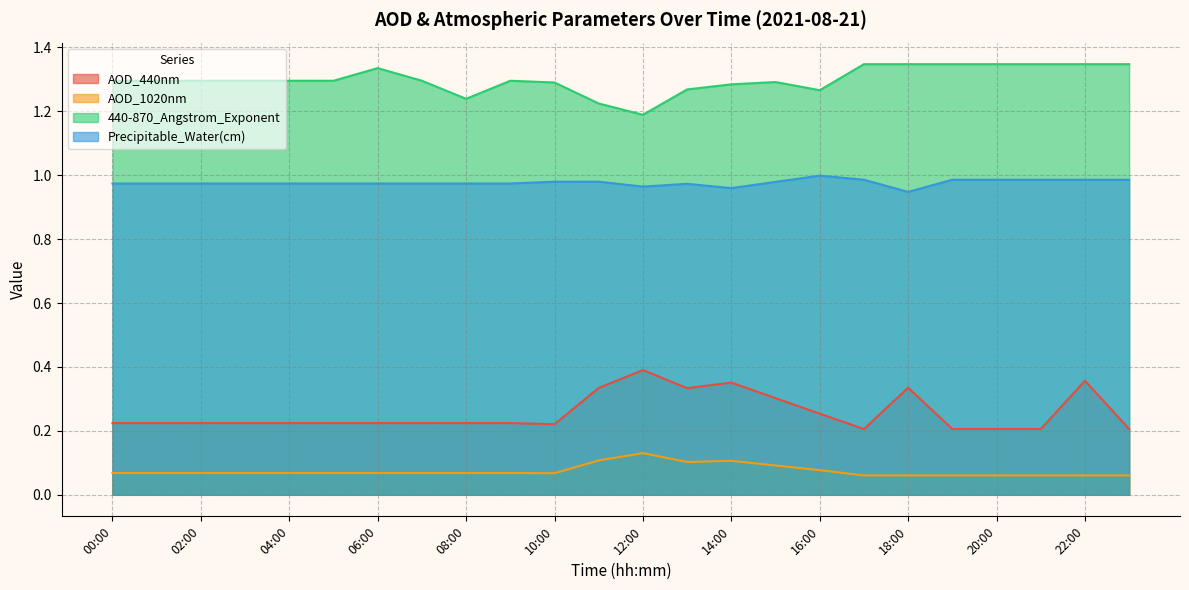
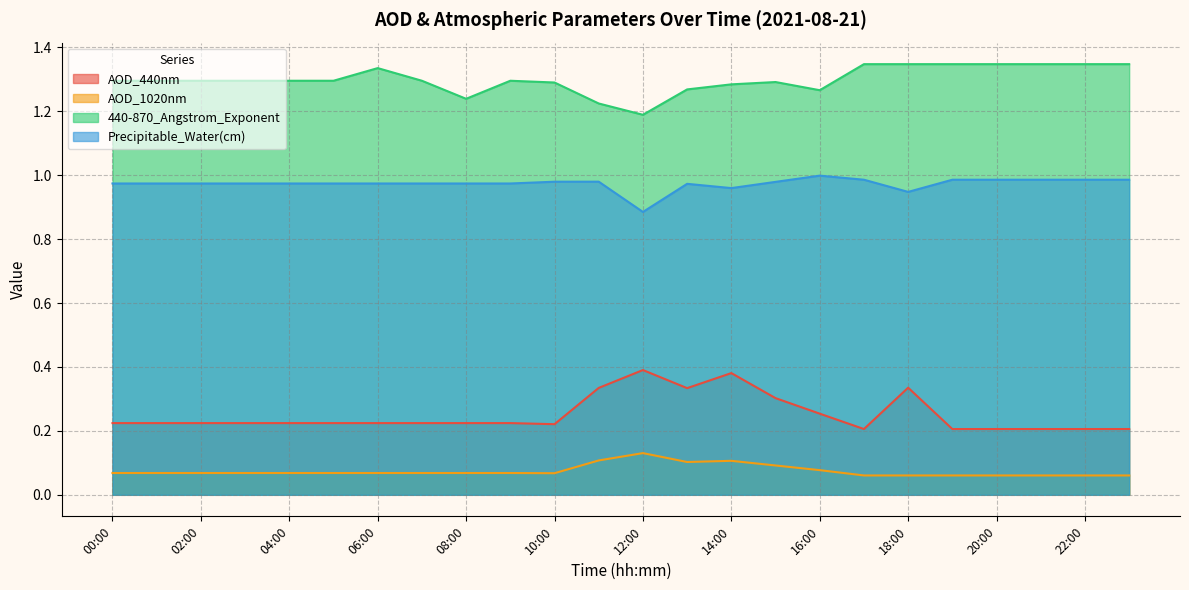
  {
    "AOD_440nm": {
      "00:00": 0.22,
      "02:00": 0.22,
      "04:00": 0.22,
      "06:00": 0.22,
      "08:00": 0.22,
      "10:00": 0.22,
      "12:00": 0.39,
-     "14:00": 0.35,
+     "14:00": 0.38,
      "16:00": 0.25,
      "18:00": 0.34,
      "20:00": 0.21,
-     "22:00": 0.36
+     "22:00": 0.21
    },
    "AOD_1020nm": {
      "00:00": 0.07,
      "02:00": 0.07,
      "04:00": 0.07,
      "06:00": 0.07,
      "08:00": 0.07,
      "10:00": 0.07,
      "12:00": 0.13,
      "14:00": 0.11,
      "16:00": 0.08,
      "18:00": 0.06,
      "20:00": 0.06,
      "22:00": 0.06
    },
    "440-870_Angstrom_Exponent": {
      "04:00": 1.30,
      "06:00": 1.33,
      "08:00": 1.24,
      "10:00": 1.29,
      "12:00": 1.19,
      "14:00": 1.28,
      "16:00": 1.27,
      "18:00": 1.35,
      "20:00": 1.35,
      "22:00": 1.35
    },
    "Precipitable_Water(cm)": {
      "00:00": 0.97,
      "02:00": 0.97,
      "04:00": 0.97,
      "06:00": 0.97,
      "08:00": 0.97,
      "10:00": 0.98,
-     "12:00": 0.96,
+     "12:00": 0.88,
      "14:00": 0.96,
      "16:00": 1.00,
      "18:00": 0.95,
      "20:00": 0.99,
      "22:00": 0.99
    }
  }
